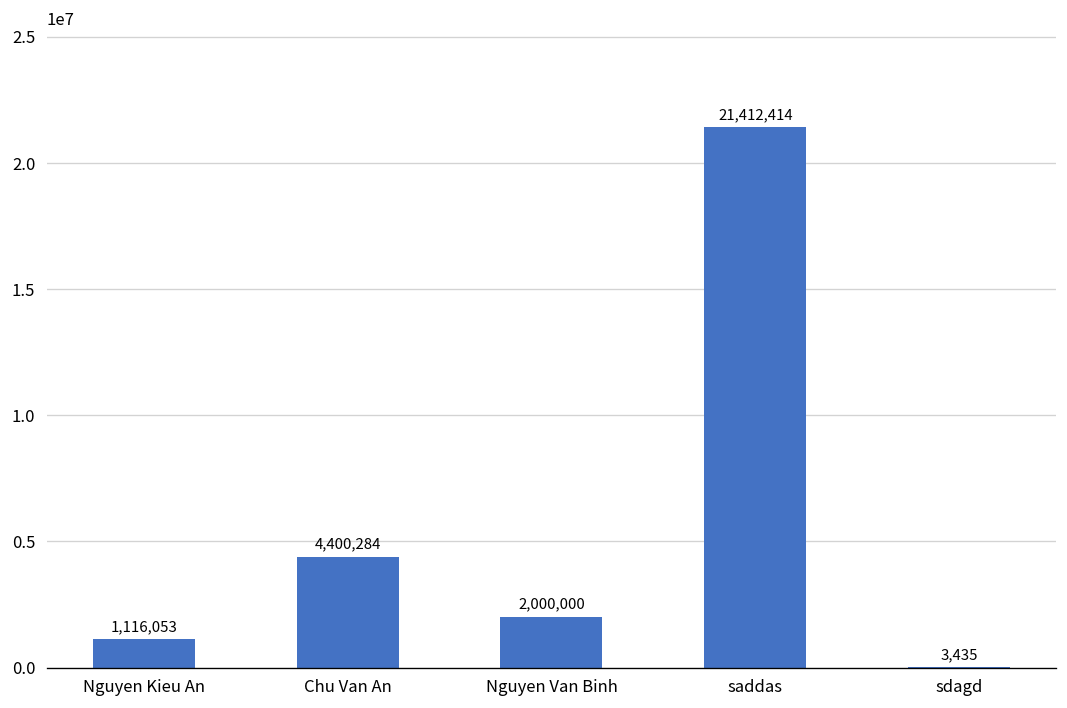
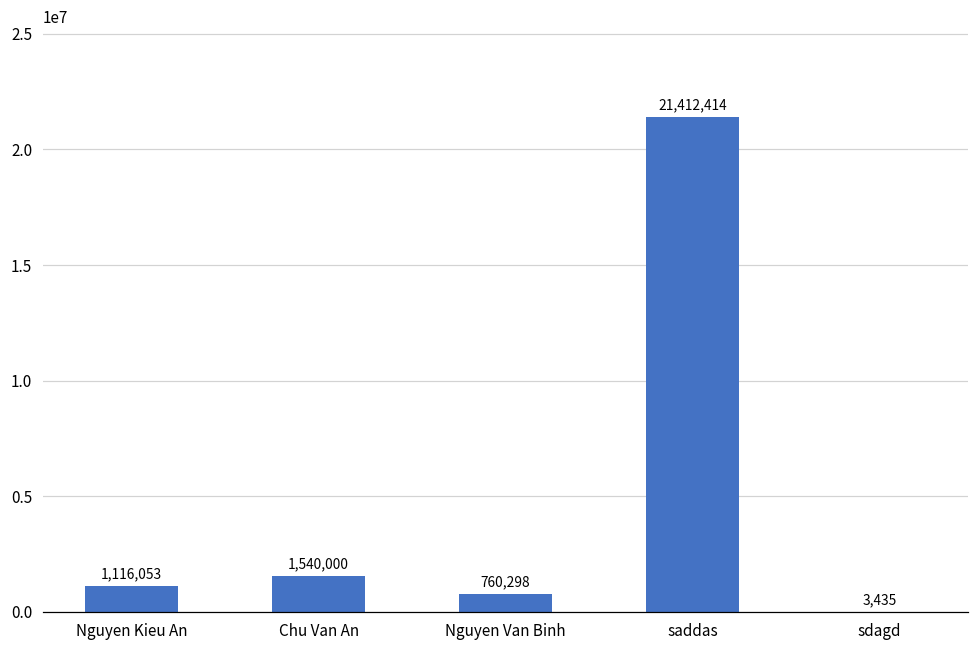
  {
    "Nguyen Kieu An": "1,116,053",
-   "Chu Van An": "4,400,284",
-   "Nguyen Van Binh": "2,000,000",
+   "Chu Van An": "1,540,000",
+   "Nguyen Van Binh": "760,298",
    "saddas": "21,412,414",
    "sdagd": "3,435"
  }
